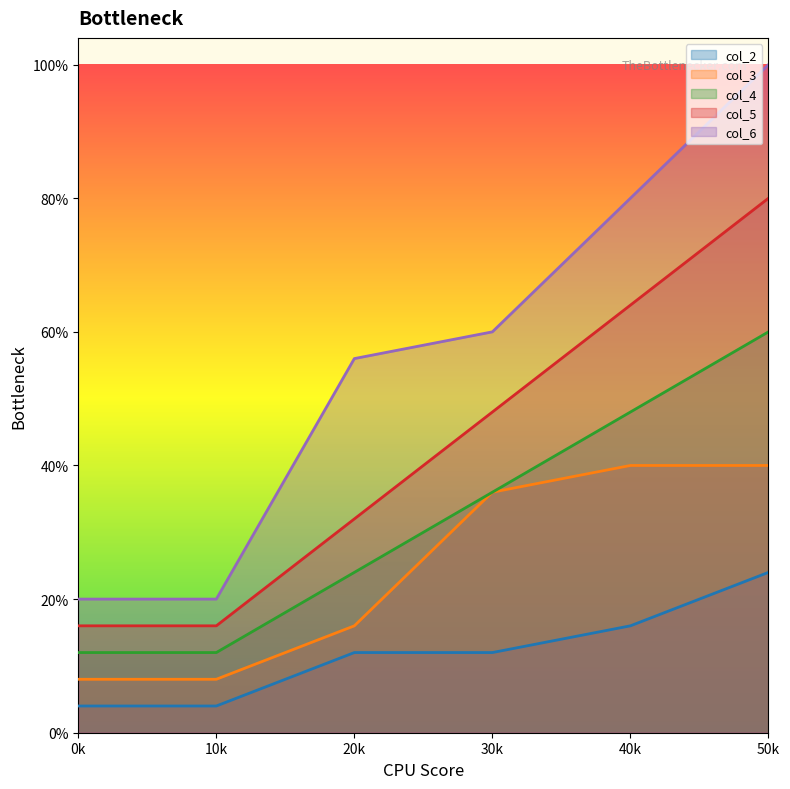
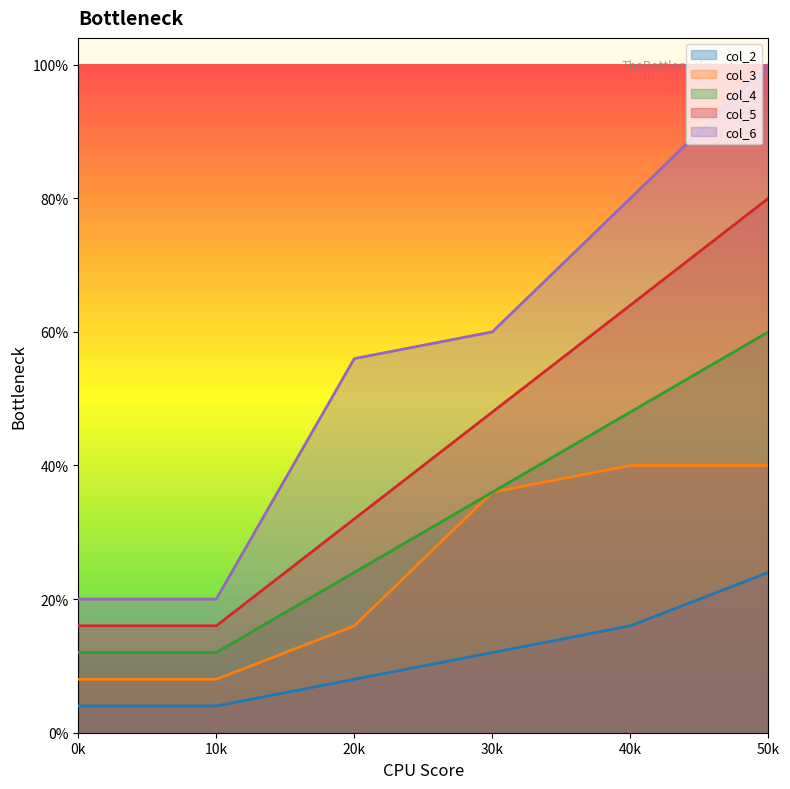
  {
    "col_2": {
      "0k": "4%",
      "10k": "4%",
-     "20k": "12%",
+     "20k": "8%",
      "30k": "12%",
      "40k": "16%",
      "50k": "24%"
    },
    "col_4": {
      "0k": "12%",
      "10k": "12%",
      "20k": "24%",
      "40k": "48%",
      "50k": "60%"
    },
    "col_6": {
      "0k": "20%",
      "10k": "20%",
      "20k": "56%",
      "30k": "60%",
      "40k": "80%",
      "50k": "100%"
    }
  }
